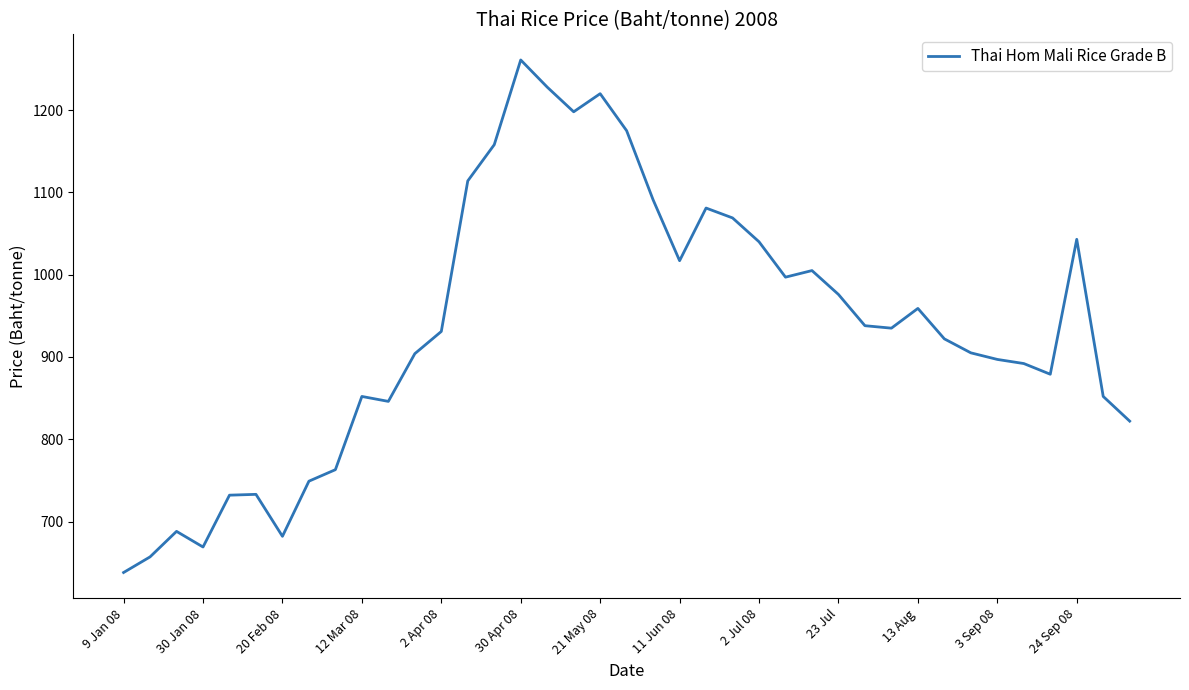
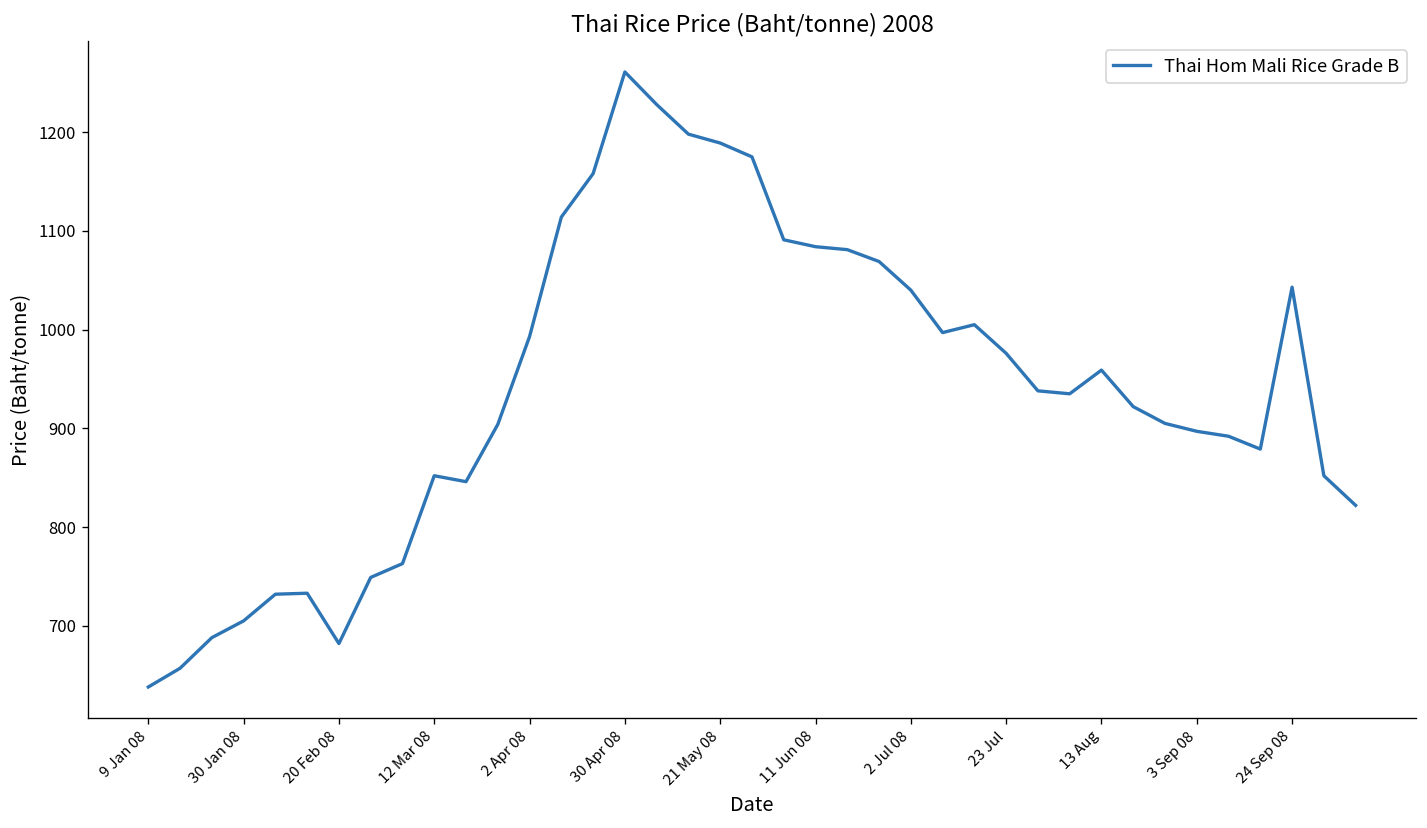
  {
    "9 Jan 08": 640,
-   "30 Jan 08": 670,
+   "30 Jan 08": 710,
    "20 Feb 08": 680,
    "12 Mar 08": 850,
-   "2 Apr 08": 930,
+   "2 Apr 08": 990,
    "30 Apr 08": 1260,
-   "21 May 08": 1220,
-   "11 Jun 08": 1020,
+   "21 May 08": 1190,
+   "11 Jun 08": 1080,
    "2 Jul 08": 1040,
    "23 Jul": 980,
    "13 Aug": 960,
    "3 Sep 08": 900,
    "24 Sep 08": 1040
  }
